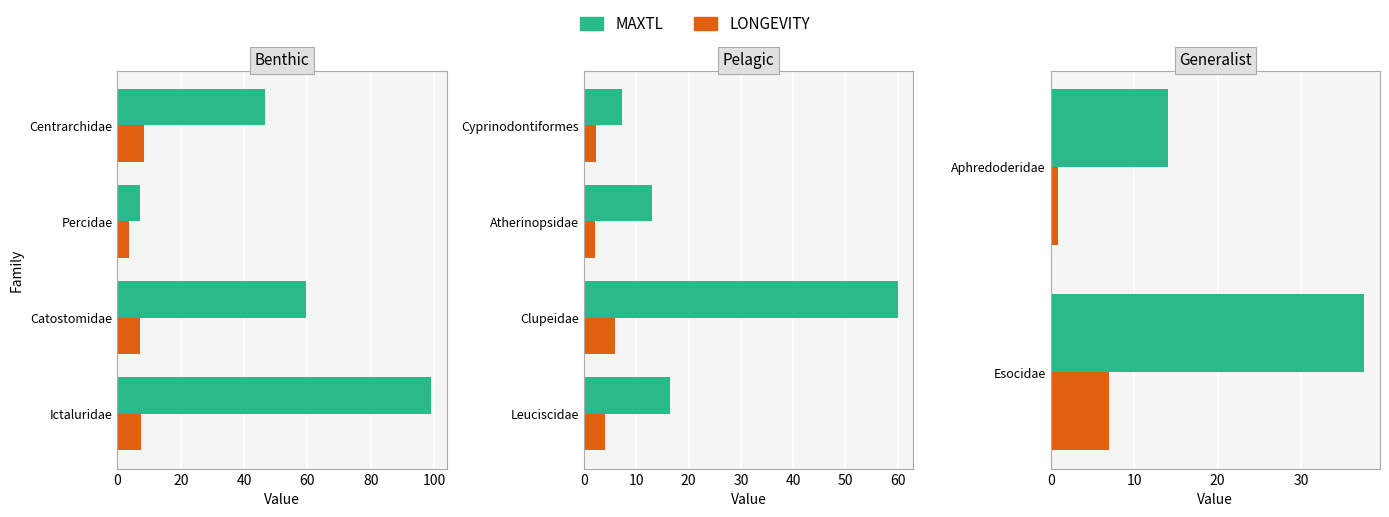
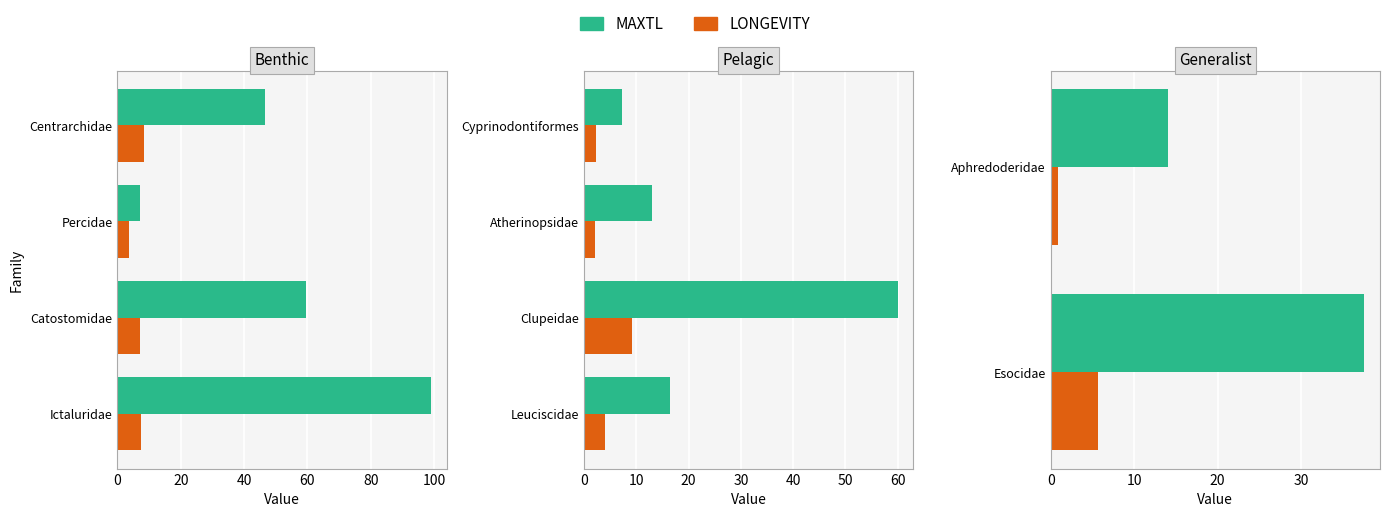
  {
    "Benthic": {
      "MAXTL": {
        "Centrarchidae": 47,
        "Percidae": 7,
        "Catostomidae": 60,
        "Ictaluridae": 99
      },
      "LONGEVITY": {
        "Centrarchidae": 8,
        "Percidae": 4,
        "Catostomidae": 7,
        "Ictaluridae": 8
      }
    },
    "Pelagic": {
      "MAXTL": {
        "Cyprinodontiformes": 7,
        "Atherinopsidae": 13,
        "Clupeidae": 60,
        "Leuciscidae": 17
      },
      "LONGEVITY": {
        "Cyprinodontiformes": 2,
        "Atherinopsidae": 2,
-       "Clupeidae": 6,
+       "Clupeidae": 9,
        "Leuciscidae": 4
      }
    },
    "Generalist": {
      "MAXTL": {
        "Aphredoderidae": 14,
        "Esocidae": 38
      },
      "LONGEVITY": {
        "Aphredoderidae": 1,
-       "Esocidae": 7
+       "Esocidae": 6
      }
    }
  }
